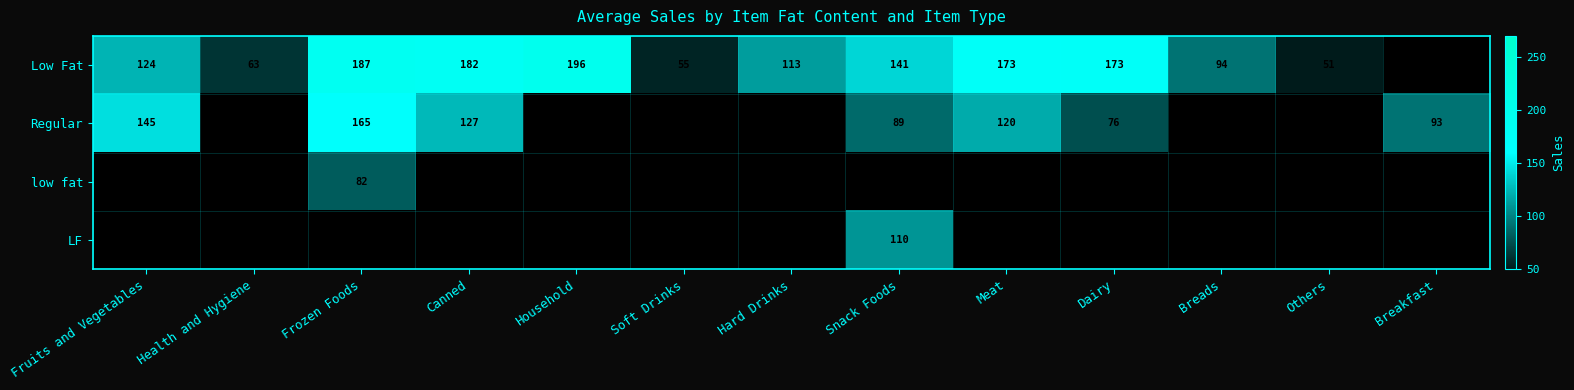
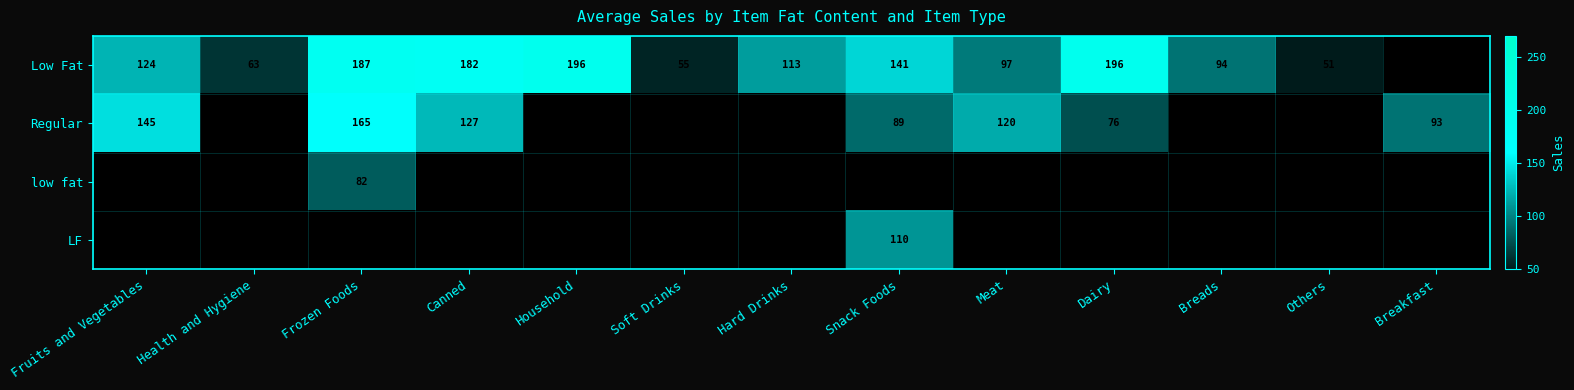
  {
    "Low Fat": {
      "Fruits and Vegetables": 124,
      "Health and Hygiene": 63,
      "Frozen Foods": 187,
      "Canned": 182,
      "Household": 196,
      "Hard Drinks": 113,
      "Snack Foods": 141,
-     "Meat": 173,
-     "Dairy": 173,
+     "Meat": 97,
+     "Dairy": 196,
      "Breads": 94
    },
    "Regular": {
      "Fruits and Vegetables": 145,
      "Frozen Foods": 165,
      "Canned": 127,
      "Snack Foods": 89,
      "Meat": 120,
      "Dairy": 76,
      "Breakfast": 93
    },
    "low fat": {
      "Frozen Foods": 82
    },
    "LF": {
      "Snack Foods": 110
    }
  }
